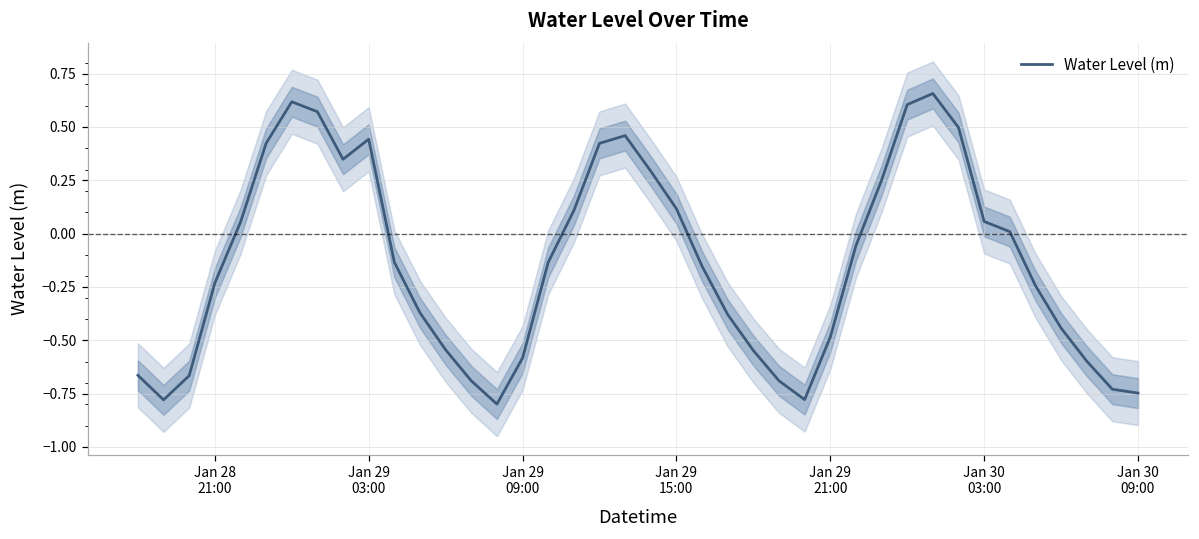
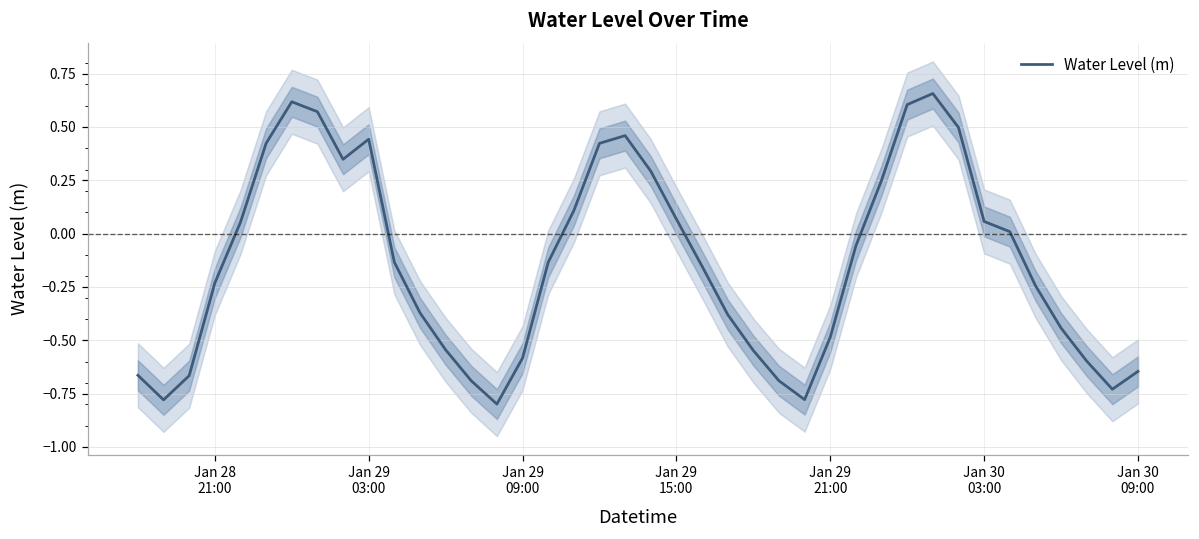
  {
    "Water Level (m)": {
      "Jan 28 21:00": -0.23,
      "Jan 29 03:00": 0.44,
      "Jan 29 09:00": -0.58,
-     "Jan 29 15:00": 0.12,
+     "Jan 29 15:00": 0.07,
      "Jan 29 21:00": -0.49,
      "Jan 30 03:00": 0.06,
-     "Jan 30 09:00": -0.75
+     "Jan 30 09:00": -0.65
    }
  }
